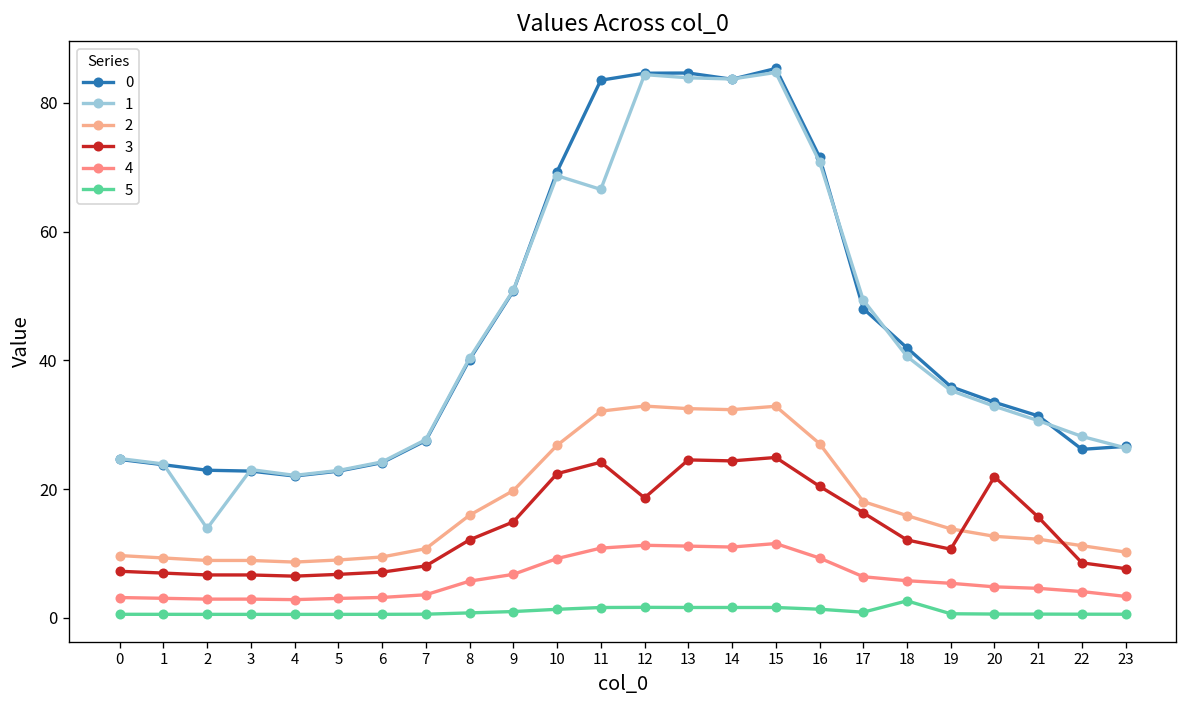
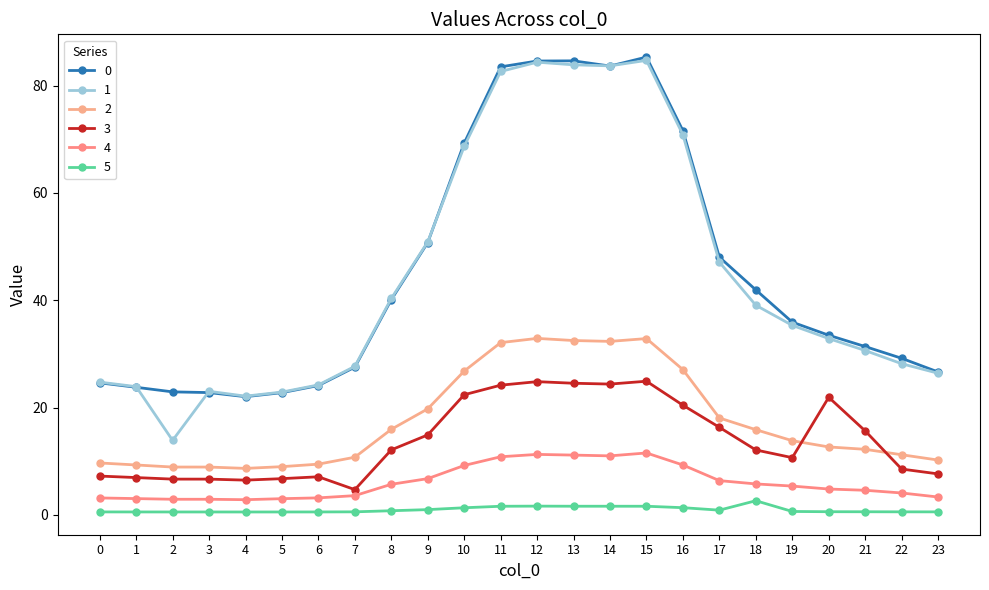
  {
    "0": {
      "2": 23,
      "10": 69,
      "11": 83,
      "13": 85,
      "15": 85,
      "16": 72,
      "17": 48,
      "18": 42,
      "19": 36,
      "20": 33,
      "21": 31,
-     "22": 26
+     "22": 29
    },
    "1": {
      "2": 14,
      "10": 69,
-     "11": 67,
+     "11": 83,
      "13": 84,
      "15": 85,
      "16": 71,
-     "17": 49,
-     "18": 41,
+     "17": 47,
+     "18": 39,
      "19": 35,
      "20": 33,
      "21": 31,
      "22": 28
    },
    "3": {
      "0": 7,
      "1": 7,
      "2": 7,
      "3": 7,
      "4": 6,
      "5": 7,
      "6": 7,
-     "7": 8,
+     "7": 5,
      "8": 12,
      "9": 15,
      "10": 22,
      "11": 24,
-     "12": 19,
+     "12": 25,
      "13": 25,
      "14": 24,
      "15": 25,
      "16": 20,
      "17": 16,
      "18": 12,
      "19": 11,
      "20": 22,
      "21": 16,
      "22": 9,
      "23": 8
    },
    "5": {
      "0": 1,
      "1": 1,
      "2": 1,
      "3": 1,
      "4": 1,
      "5": 1,
      "6": 1,
      "7": 1,
      "8": 1,
      "9": 1,
      "10": 1,
      "11": 2,
      "12": 2,
      "13": 2,
      "14": 2,
      "15": 2,
      "16": 1,
      "17": 1,
      "18": 3,
      "19": 1,
      "20": 1,
      "21": 1,
      "22": 1,
      "23": 1
    }
  }
